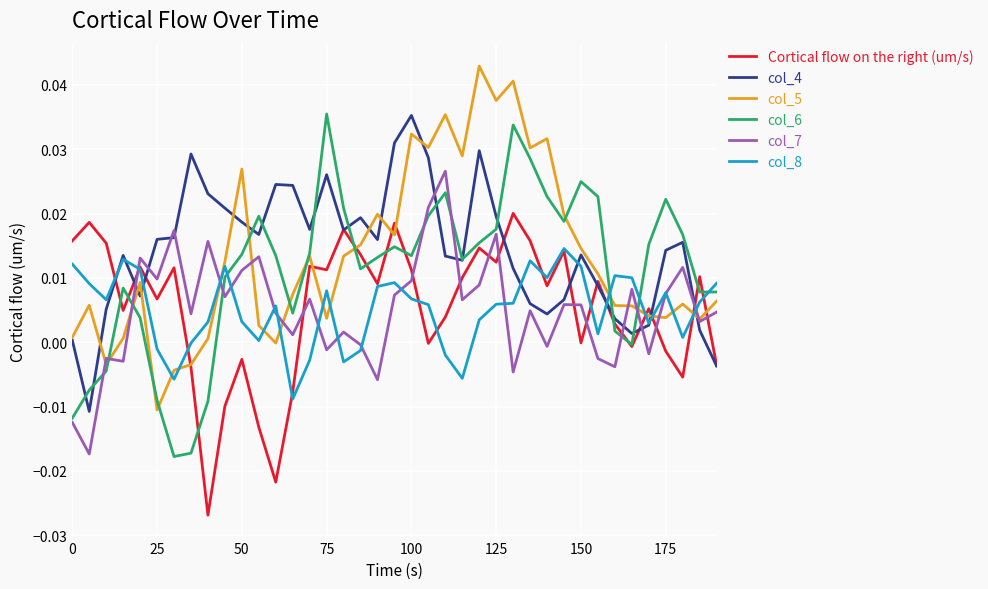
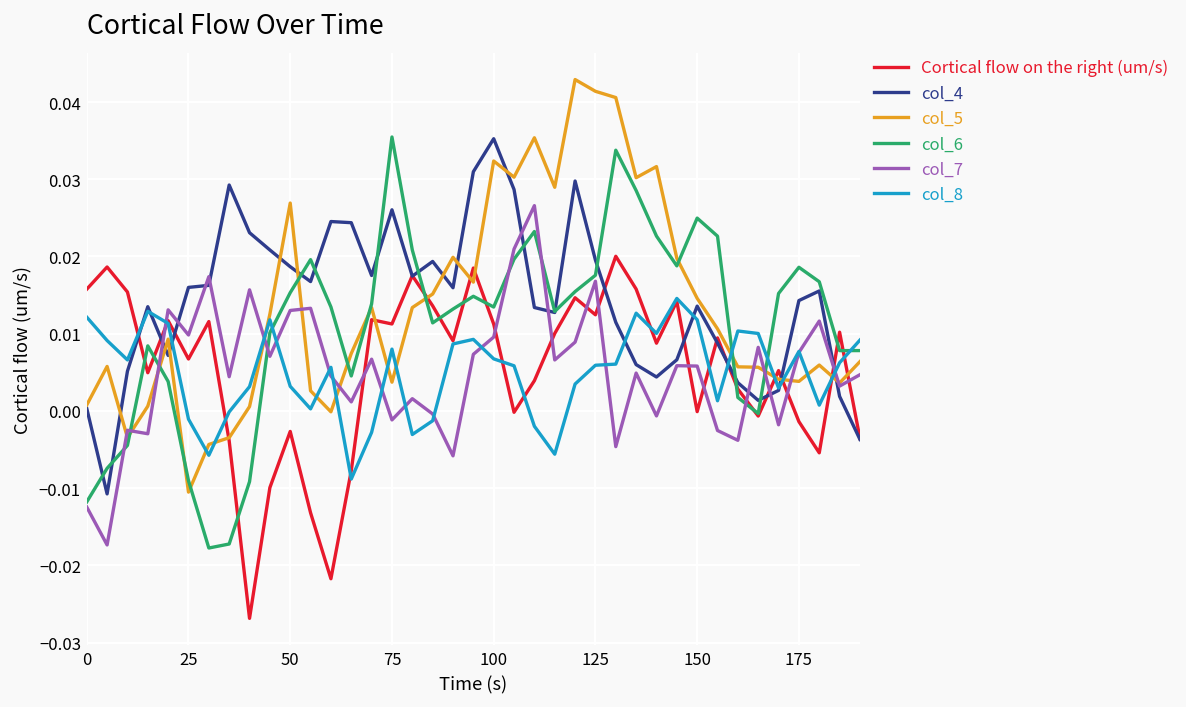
  {
    "Cortical flow on the right (um/s)": {
      "0": 0.016,
      "25": 0.007,
      "50": -0.003,
      "75": 0.011,
      "100": 0.011,
      "125": 0.012,
      "150": 0.000,
      "175": -0.001
    },
    "col_4": {
      "0": 0.000,
      "25": 0.016,
      "50": 0.019,
      "75": 0.026,
      "100": 0.035,
      "125": 0.020,
      "150": 0.014,
      "175": 0.014
    },
    "col_5": {
      "0": 0.001,
      "25": -0.011,
      "50": 0.027,
      "75": 0.004,
      "100": 0.032,
-     "125": 0.038,
+     "125": 0.041,
      "150": 0.015,
      "175": 0.004
    },
    "col_6": {
      "0": -0.012,
      "25": -0.009,
-     "50": 0.014,
+     "50": 0.015,
      "75": 0.035,
      "100": 0.013,
      "125": 0.018,
      "150": 0.025,
-     "175": 0.022
+     "175": 0.019
    },
    "col_7": {
      "0": -0.012,
      "25": 0.010,
-     "50": 0.011,
+     "50": 0.013,
      "75": -0.001,
      "100": 0.010,
      "125": 0.017,
      "150": 0.006
    },
    "col_8": {
      "0": 0.012,
      "25": -0.001,
      "50": 0.003,
      "75": 0.008,
      "100": 0.007,
      "125": 0.006,
      "150": 0.012
    }
  }
